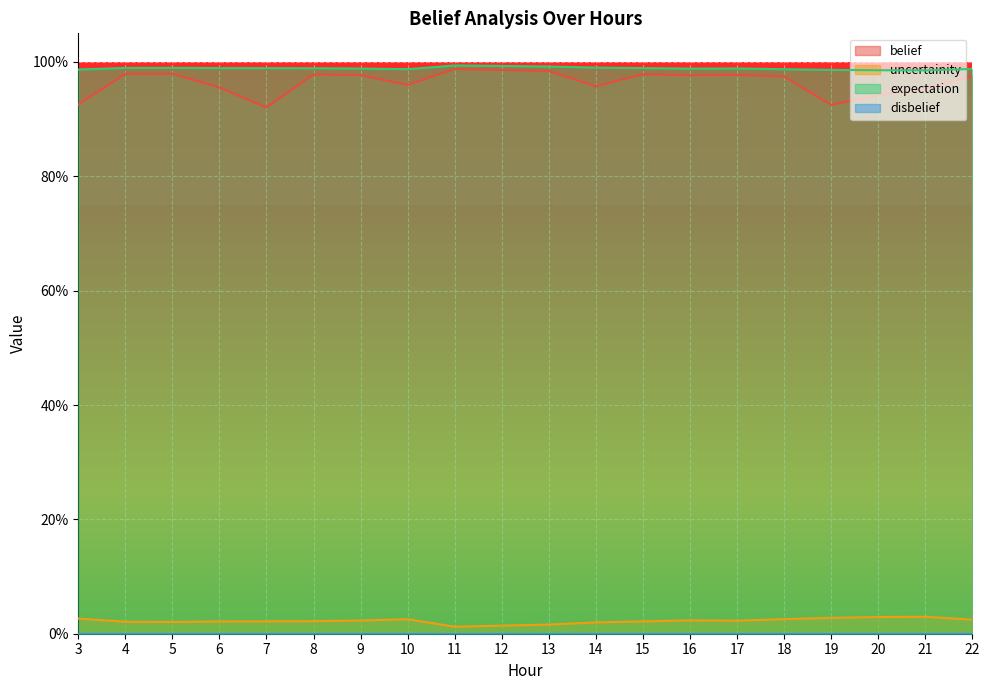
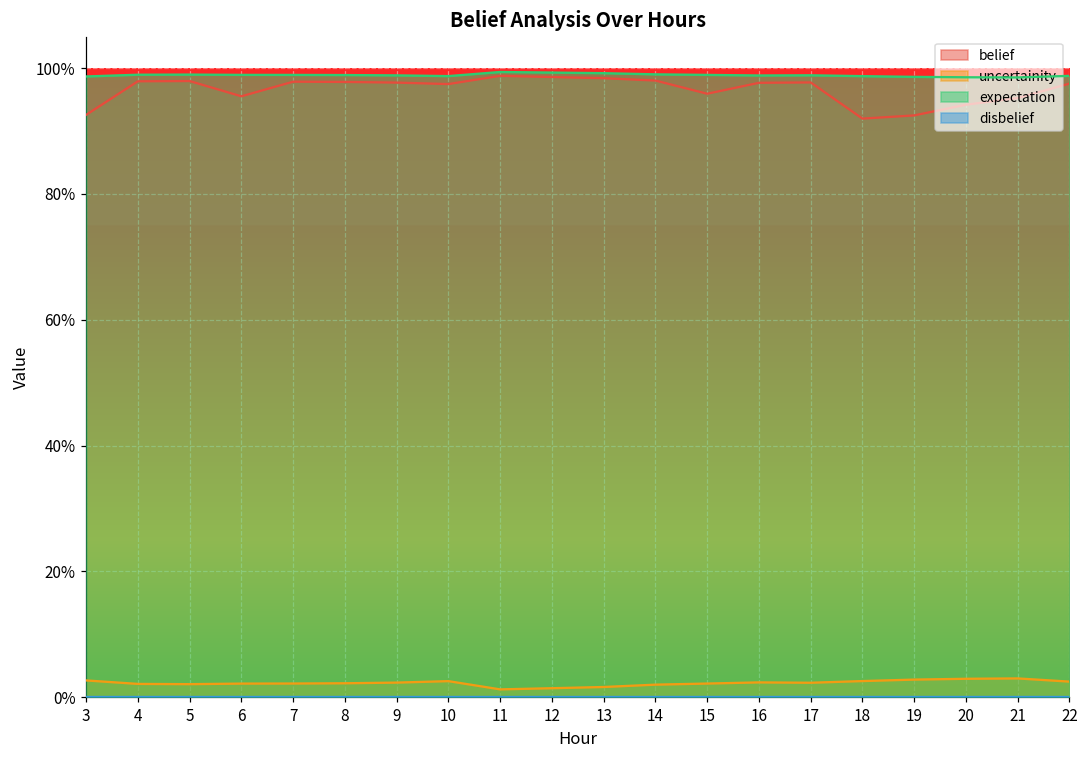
  {
    "belief": {
      "3": "93%",
      "4": "98%",
      "5": "98%",
      "6": "96%",
-     "7": "92%",
+     "7": "98%",
      "8": "98%",
      "9": "98%",
-     "10": "96%",
+     "10": "97%",
      "11": "99%",
      "12": "99%",
      "13": "98%",
-     "14": "96%",
-     "15": "98%",
+     "14": "98%",
+     "15": "96%",
      "16": "98%",
      "17": "98%",
-     "18": "97%",
+     "18": "92%",
      "19": "92%",
      "22": "98%"
    },
    "uncertainity": {
      "3": "3%",
      "4": "2%",
      "5": "2%",
      "6": "2%",
      "7": "2%",
      "8": "2%",
      "9": "2%",
      "10": "3%",
      "11": "1%",
      "12": "1%",
      "13": "2%",
      "14": "2%",
      "15": "2%",
      "16": "2%",
      "17": "2%",
      "18": "3%",
      "19": "3%",
      "20": "3%",
      "21": "3%",
      "22": "2%"
    },
    "expectation": {
      "3": "99%",
      "4": "99%",
      "5": "99%",
      "6": "99%",
      "7": "99%",
      "8": "99%",
      "9": "99%",
      "10": "99%",
      "11": "99%",
      "12": "99%",
      "13": "99%",
      "14": "99%",
      "15": "99%",
      "16": "99%",
      "17": "99%",
      "18": "99%",
      "19": "99%",
      "22": "99%"
    },
    "disbelief": {
      "3": "0%",
      "4": "0%",
      "5": "0%",
      "6": "0%",
      "7": "0%",
      "8": "0%",
      "9": "0%",
      "10": "0%",
      "11": "0%",
      "12": "0%",
      "13": "0%",
      "14": "0%",
      "15": "0%",
      "16": "0%",
      "17": "0%",
      "18": "0%",
      "19": "0%",
      "20": "0%",
      "21": "0%",
      "22": "0%"
    }
  }
